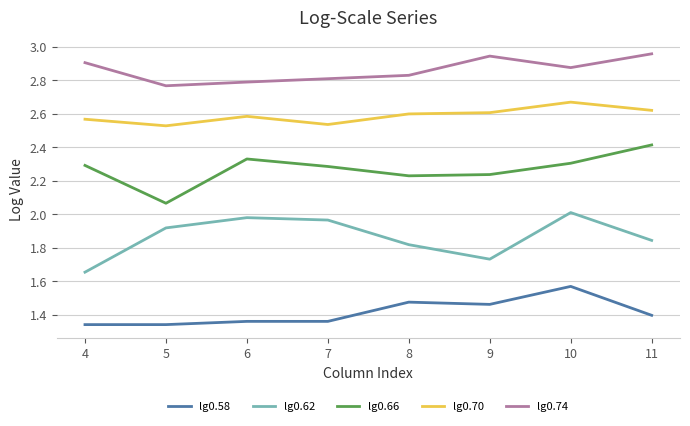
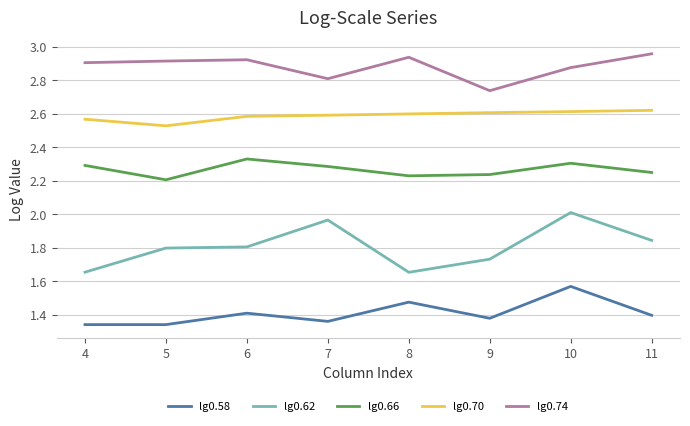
  {
    "lg0.58": {
      "4": 1.34,
      "5": 1.34,
-     "6": 1.36,
+     "6": 1.41,
      "7": 1.36,
      "8": 1.48,
-     "9": 1.46,
+     "9": 1.38,
      "10": 1.57,
      "11": 1.40
    },
    "lg0.62": {
      "4": 1.66,
-     "5": 1.92,
-     "6": 1.98,
+     "5": 1.80,
+     "6": 1.81,
      "7": 1.97,
-     "8": 1.82,
+     "8": 1.65,
      "9": 1.73,
      "10": 2.01,
      "11": 1.85
    },
    "lg0.66": {
      "4": 2.29,
-     "5": 2.07,
+     "5": 2.21,
      "6": 2.33,
      "7": 2.29,
      "8": 2.23,
      "9": 2.24,
      "10": 2.31,
-     "11": 2.41
+     "11": 2.25
    },
    "lg0.70": {
      "4": 2.57,
      "5": 2.53,
      "6": 2.59,
-     "7": 2.54,
+     "7": 2.59,
      "8": 2.60,
      "9": 2.61,
-     "10": 2.67,
+     "10": 2.61,
      "11": 2.62
    },
    "lg0.74": {
      "4": 2.91,
-     "5": 2.77,
-     "6": 2.79,
+     "5": 2.92,
+     "6": 2.92,
      "7": 2.81,
-     "8": 2.83,
-     "9": 2.94,
+     "8": 2.94,
+     "9": 2.74,
      "10": 2.88,
      "11": 2.96
    }
  }
